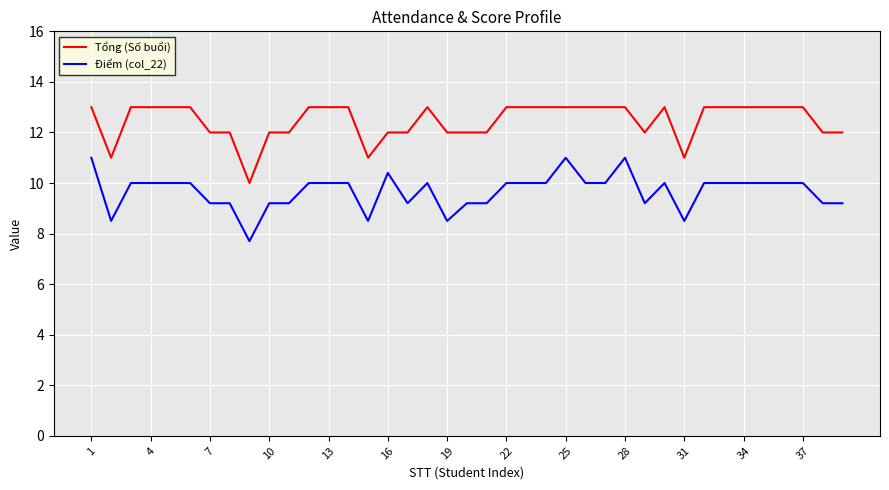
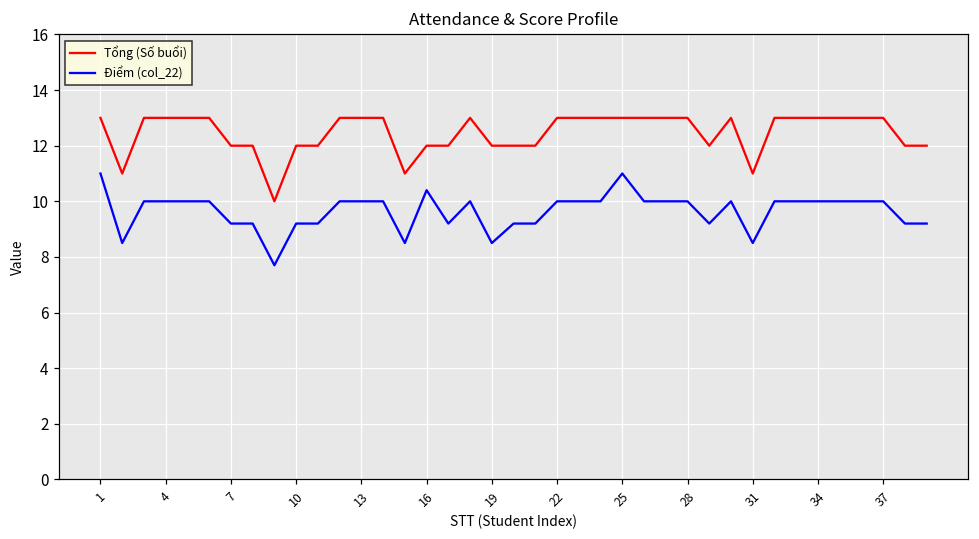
  {
    "Tổng (Số buổi)": {
      "1": 13,
      "4": 13,
      "7": 12,
      "10": 12,
      "13": 13,
      "16": 12,
      "19": 12,
      "22": 13,
      "25": 13,
      "28": 13,
      "31": 11,
      "34": 13,
      "37": 13
    },
    "Điểm (col_22)": {
      "1": 11,
      "4": 10,
      "7": 9.2,
      "10": 9.2,
      "13": 10,
      "16": 10.4,
      "19": 8.5,
      "22": 10,
      "25": 11,
-     "28": 11,
+     "28": 10,
      "31": 8.5,
      "34": 10,
      "37": 10
    }
  }
